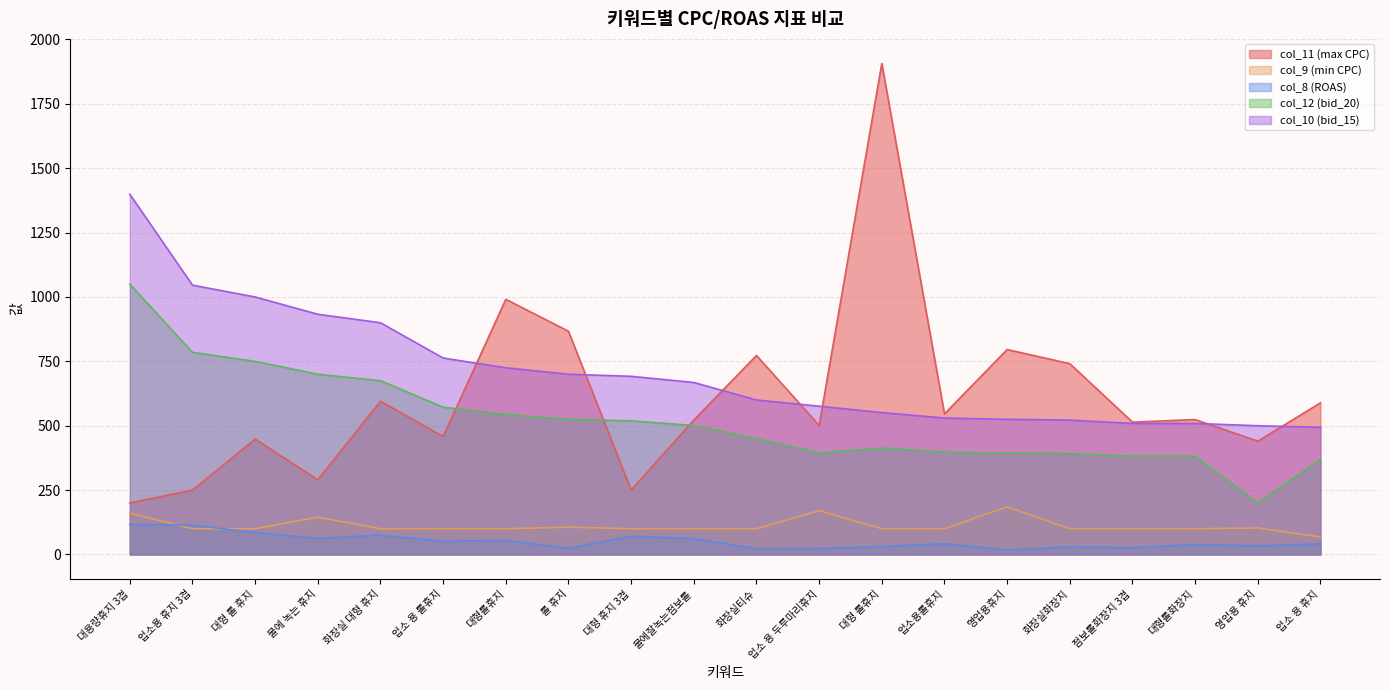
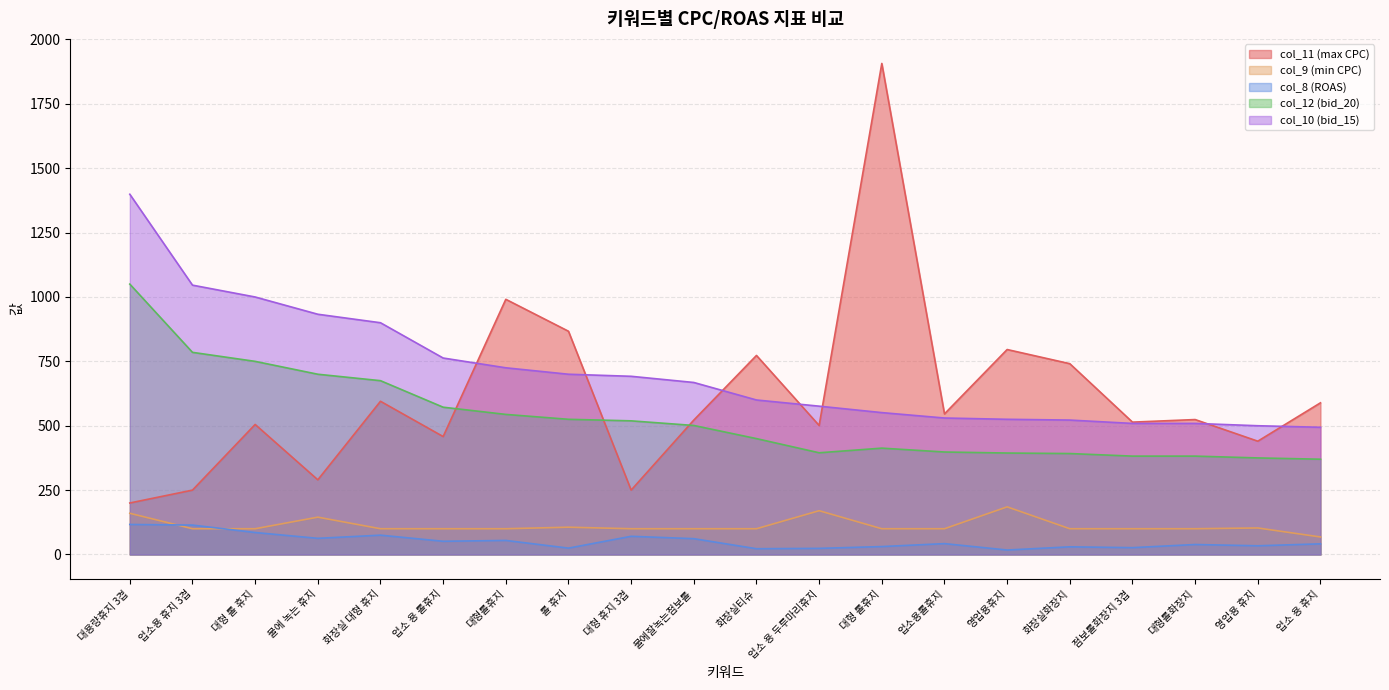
  {
    "col_11 (max CPC)": {
      "대용량휴지 3겹": 200,
      "업소용 휴지 3겹": 250,
-     "대형 롤 휴지": 450,
+     "대형 롤 휴지": 510,
      "물에 녹는 휴지": 290,
      "화장실 대형 휴지": 600,
      "업소 용 롤휴지": 460,
      "대형롤휴지": 990,
      "롤 휴지": 870,
      "대형 휴지 3겹": 250,
      "물에잘녹는점보롤": 520,
      "화장실티슈": 770,
      "업소 용 두루마리휴지": 500,
      "대형 롤휴지": 1910,
      "업소용롤휴지": 550,
      "영업용휴지": 800,
      "화장실화장지": 740,
      "대형롤화장지": 520,
      "영업용 휴지": 440,
      "업소 용 휴지": 590
    },
    "col_9 (min CPC)": {
      "대용량휴지 3겹": 160,
      "업소용 휴지 3겹": 100,
      "대형 롤 휴지": 100,
      "물에 녹는 휴지": 150,
      "화장실 대형 휴지": 100,
      "업소 용 롤휴지": 100,
      "대형롤휴지": 100,
      "롤 휴지": 110,
      "대형 휴지 3겹": 100,
      "물에잘녹는점보롤": 100,
      "화장실티슈": 100,
      "업소 용 두루마리휴지": 170,
      "대형 롤휴지": 100,
      "업소용롤휴지": 100,
      "영업용휴지": 190,
      "화장실화장지": 100,
      "점보롤화장지 3겹": 100,
      "대형롤화장지": 100,
      "영업용 휴지": 100,
      "업소 용 휴지": 70
    },
    "col_12 (bid_20)": {
      "대용량휴지 3겹": 1050,
      "업소용 휴지 3겹": 790,
      "대형 롤 휴지": 750,
      "물에 녹는 휴지": 700,
      "화장실 대형 휴지": 680,
      "업소 용 롤휴지": 570,
      "대형롤휴지": 540,
      "롤 휴지": 530,
      "대형 휴지 3겹": 520,
      "물에잘녹는점보롤": 500,
      "화장실티슈": 450,
      "업소 용 두루마리휴지": 400,
      "대형 롤휴지": 410,
      "업소용롤휴지": 400,
      "영업용휴지": 390,
      "화장실화장지": 390,
      "점보롤화장지 3겹": 380,
      "대형롤화장지": 380,
-     "영업용 휴지": 200,
+     "영업용 휴지": 380,
      "업소 용 휴지": 370
    }
  }
